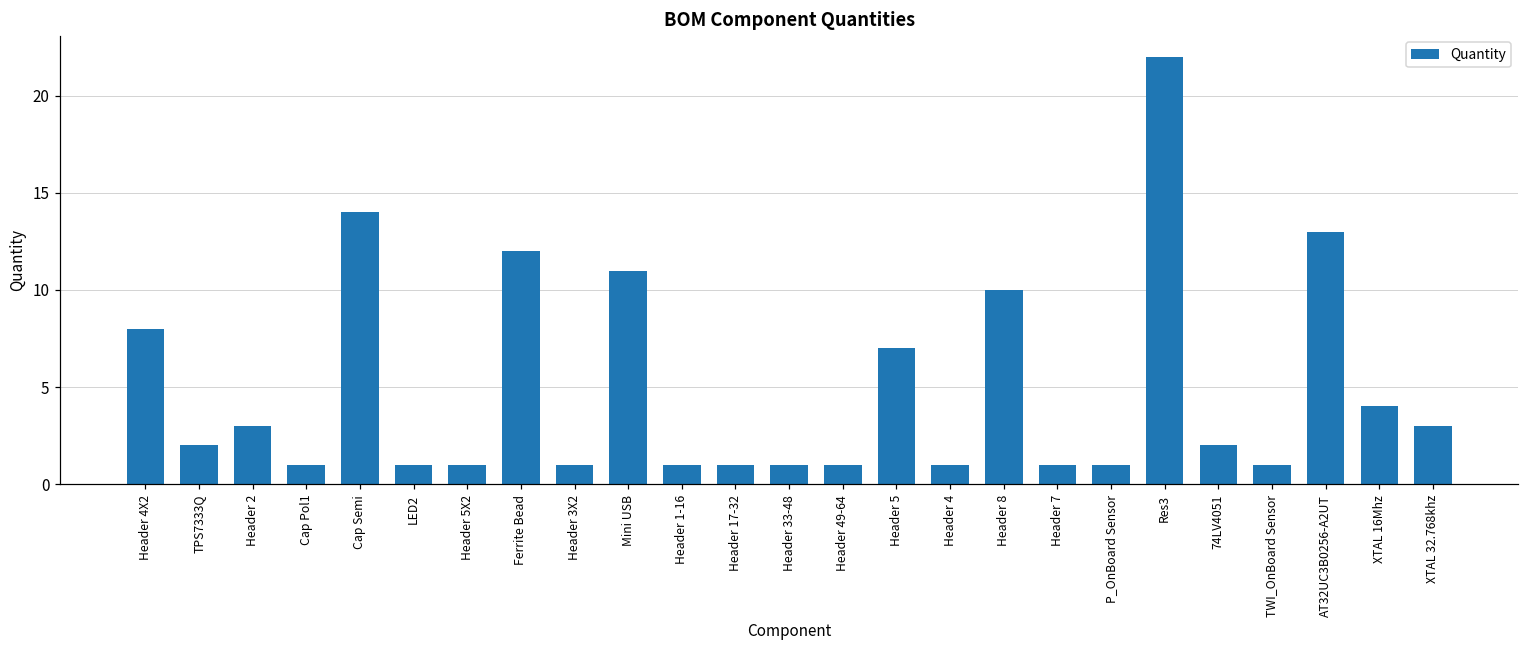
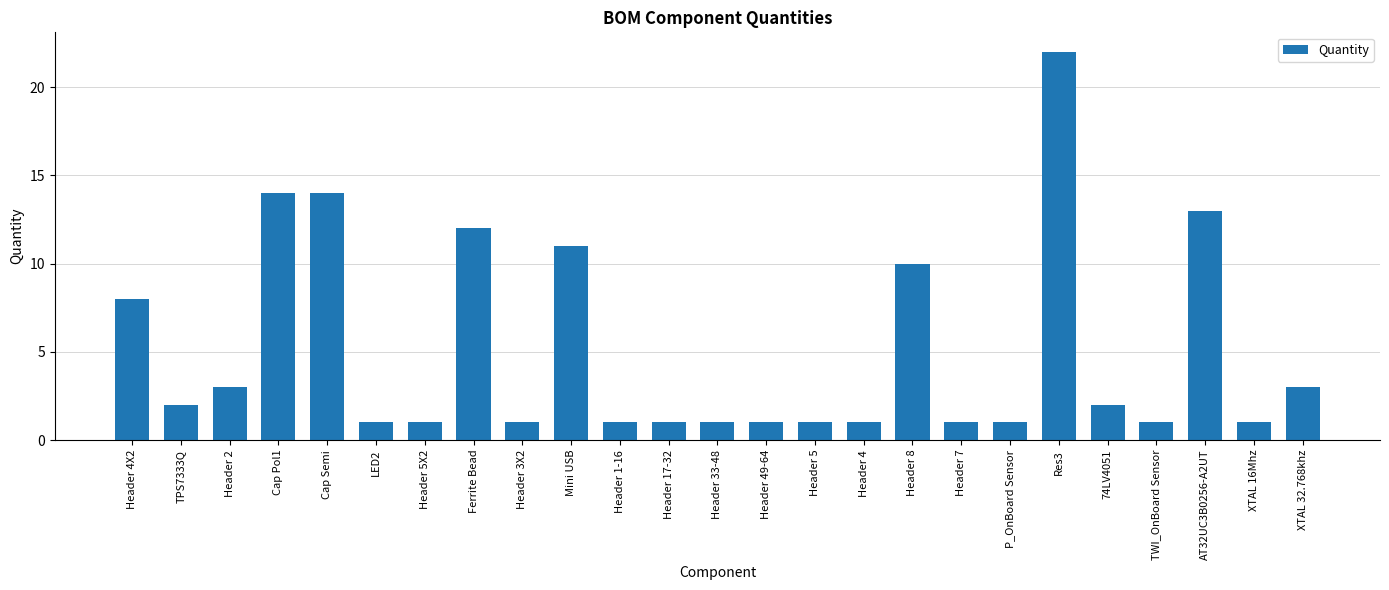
  {
    "Header 4X2": 8,
    "TPS7333Q": 2,
    "Header 2": 3,
-   "Cap Pol1": 1,
+   "Cap Pol1": 14,
    "Cap Semi": 14,
    "LED2": 1,
    "Header 5X2": 1,
    "Ferrite Bead": 12,
    "Header 3X2": 1,
    "Mini USB": 11,
    "Header 1-16": 1,
    "Header 17-32": 1,
    "Header 33-48": 1,
    "Header 49-64": 1,
-   "Header 5": 7,
+   "Header 5": 1,
    "Header 4": 1,
    "Header 8": 10,
    "Header 7": 1,
    "P_OnBoard Sensor": 1,
    "Res3": 22,
    "74LV4051": 2,
    "TWI_OnBoard Sensor": 1,
    "AT32UC3B0256-A2UT": 13,
-   "XTAL 16Mhz": 4,
+   "XTAL 16Mhz": 1,
    "XTAL 32.768khz": 3
  }
